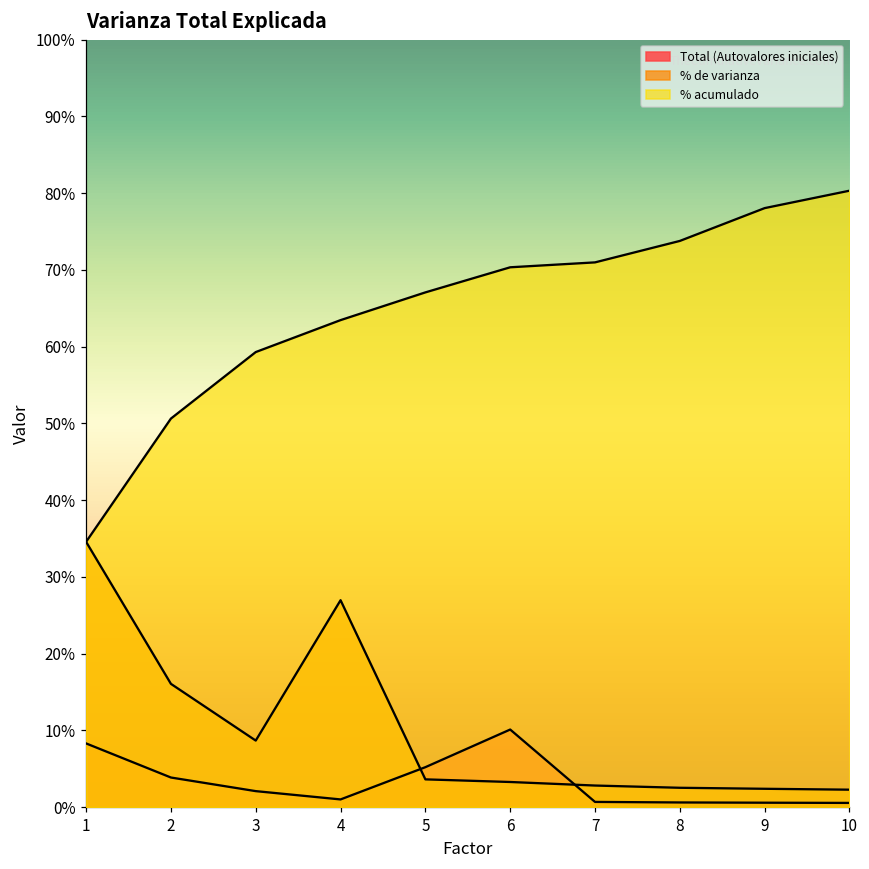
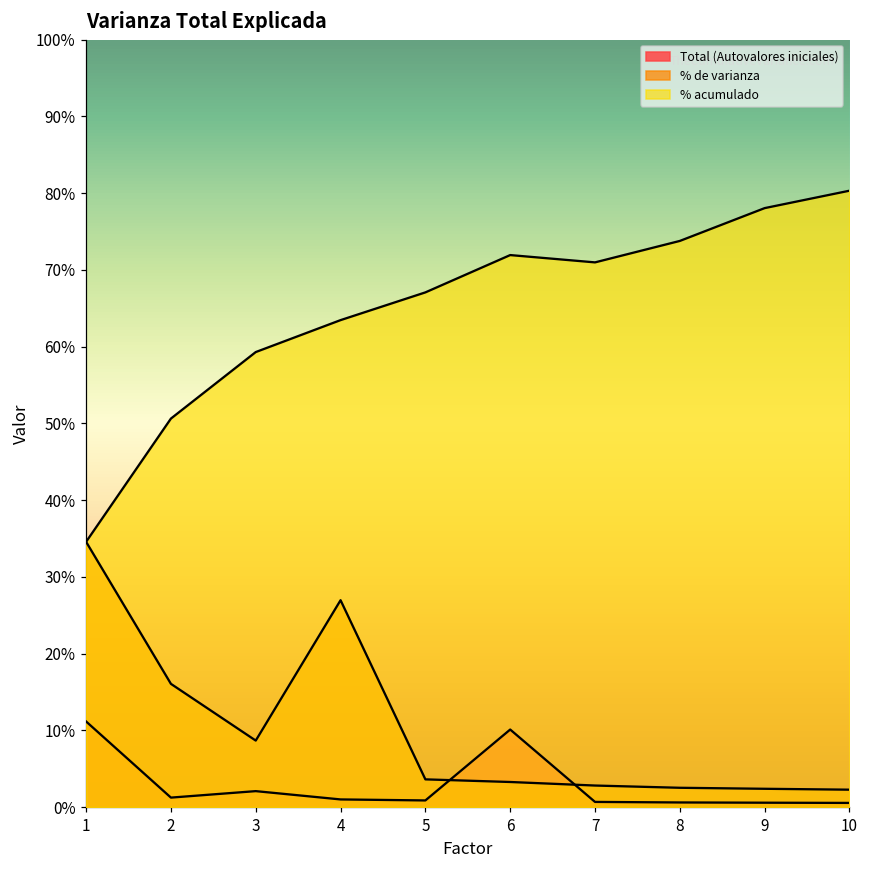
  {
    "Total (Autovalores iniciales)": {
-     "1": "8%",
-     "2": "4%",
+     "1": "11%",
+     "2": "1%",
      "3": "2%",
      "4": "1%",
-     "5": "5%",
+     "5": "1%",
      "6": "10%",
      "7": "1%",
      "8": "1%",
      "9": "1%",
      "10": "1%"
    },
    "% de varianza": {
      "2": "16%",
      "3": "9%",
      "4": "27%",
      "5": "4%",
      "6": "3%",
      "7": "3%",
      "8": "3%",
      "9": "2%",
      "10": "2%"
    },
    "% acumulado": {
      "2": "51%",
      "3": "59%",
      "4": "63%",
      "5": "67%",
-     "6": "70%",
+     "6": "72%",
      "7": "71%",
      "8": "74%",
      "9": "78%",
      "10": "80%"
    }
  }
